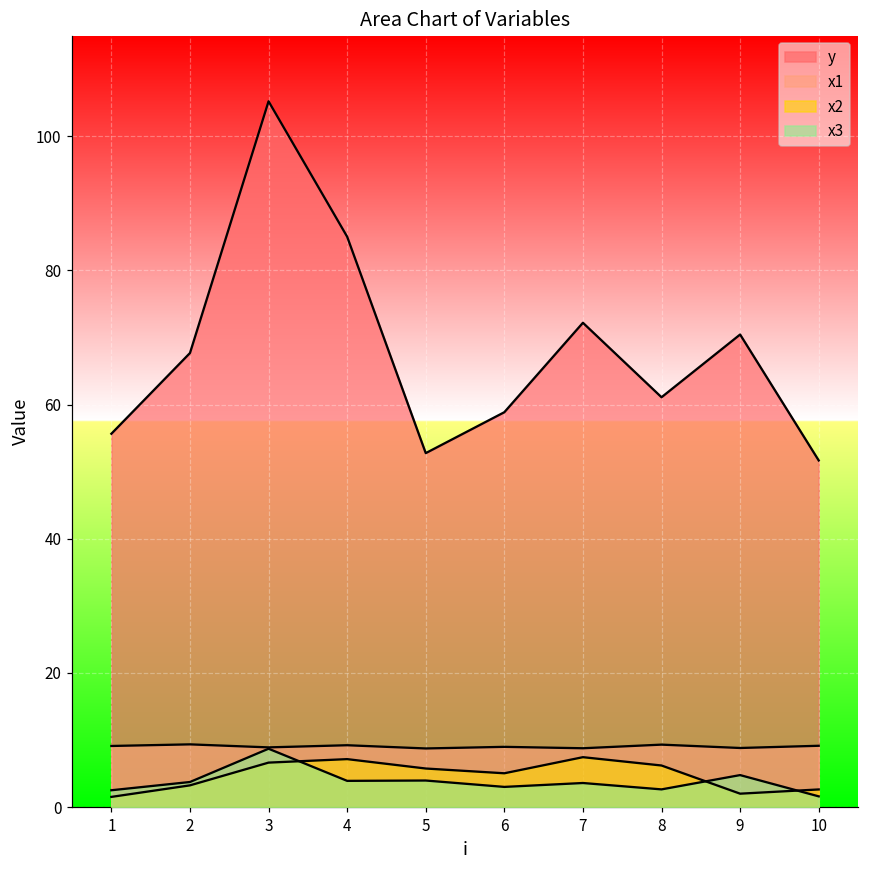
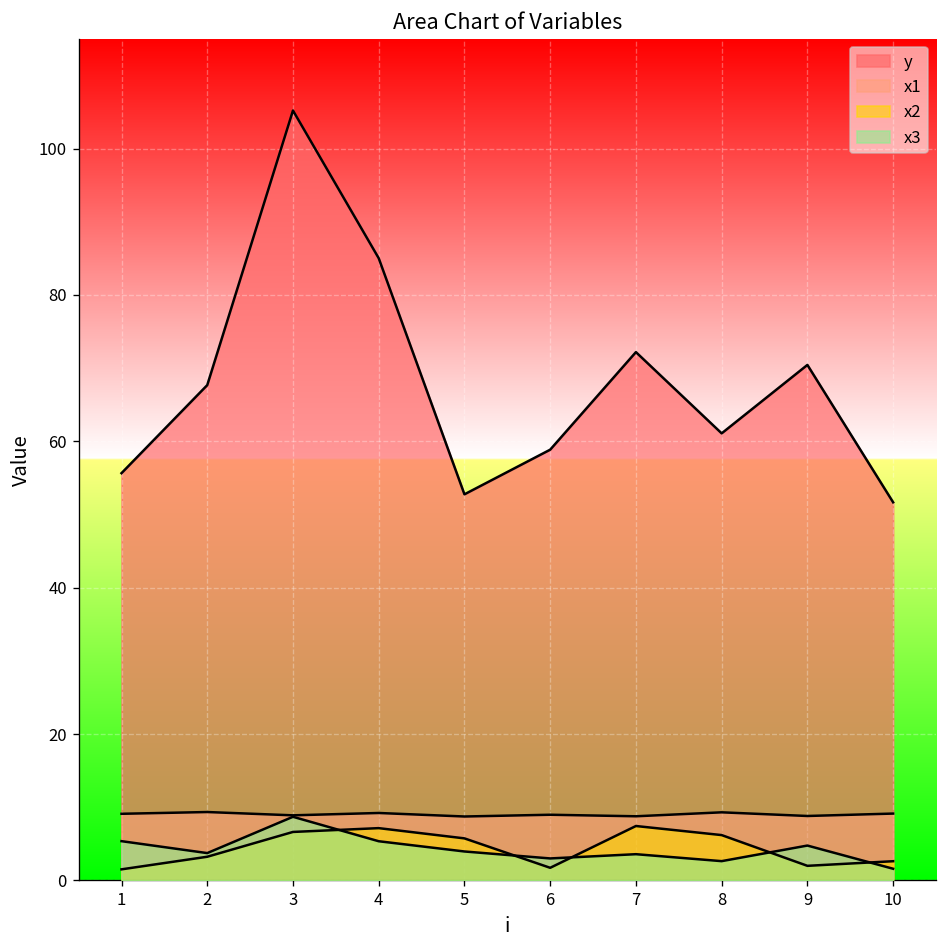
  {
    "x2": {
      "1": 2,
      "2": 3,
      "3": 7,
      "4": 7,
      "5": 6,
-     "6": 5,
+     "6": 2,
      "7": 7,
      "8": 6,
      "9": 2,
      "10": 3
    },
    "x3": {
-     "1": 3,
+     "1": 5,
      "2": 4,
-     "4": 4,
+     "4": 5,
      "5": 4,
      "6": 3,
      "7": 4,
      "8": 3,
      "9": 5,
      "10": 2
    }
  }
